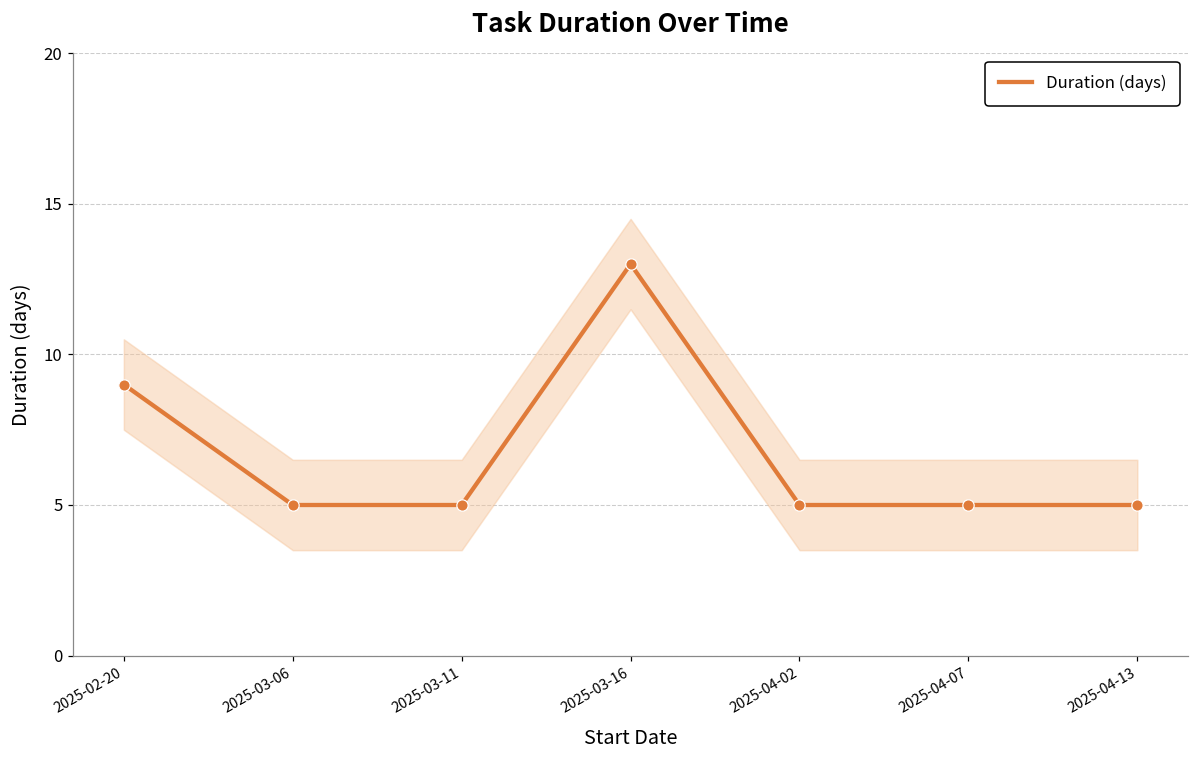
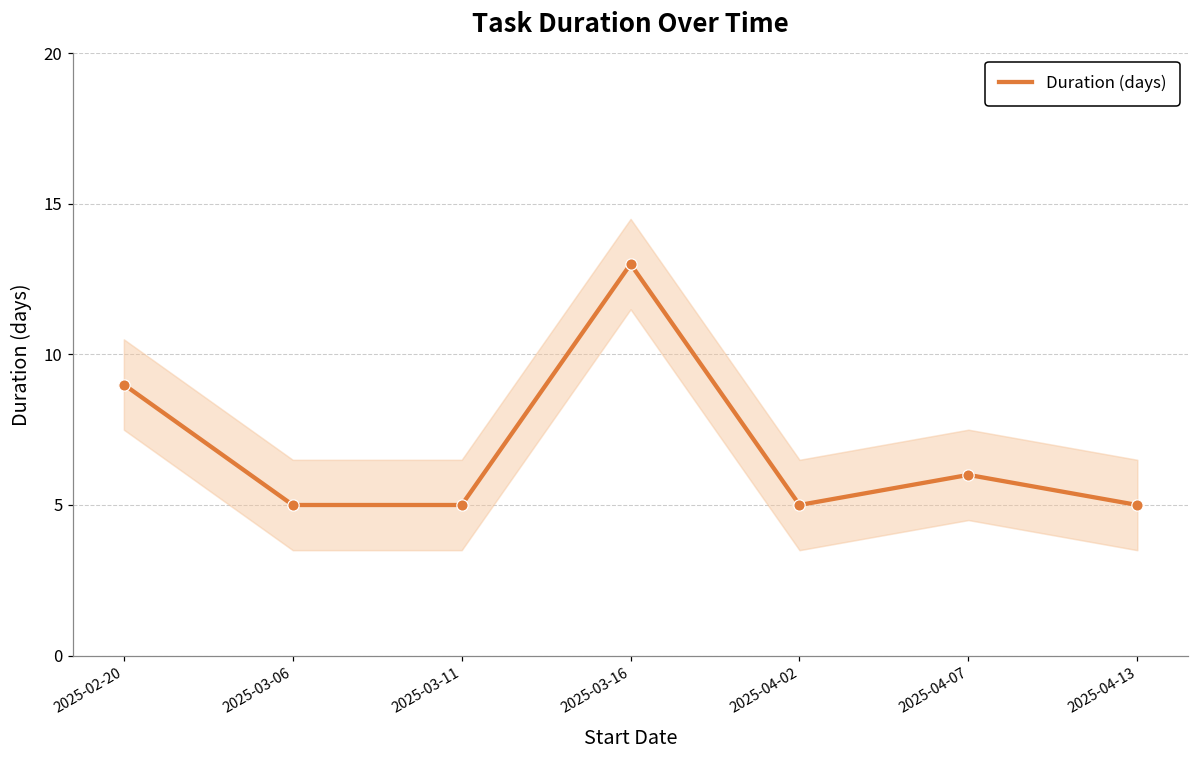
  {
    "Duration (days)": {
      "2025-02-20": 9,
      "2025-03-06": 5,
      "2025-03-11": 5,
      "2025-03-16": 13,
      "2025-04-02": 5,
-     "2025-04-07": 5,
+     "2025-04-07": 6,
      "2025-04-13": 5
    }
  }
